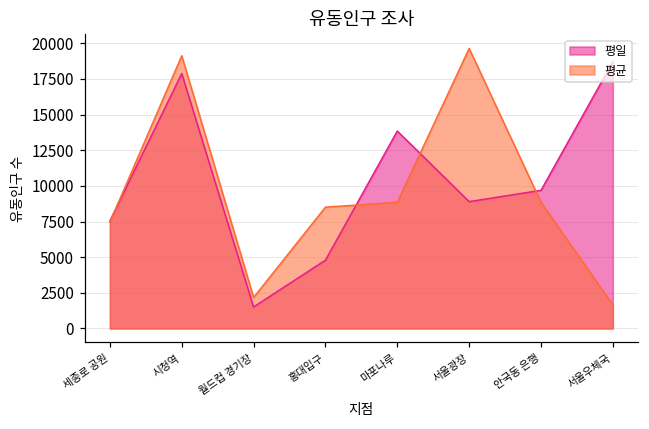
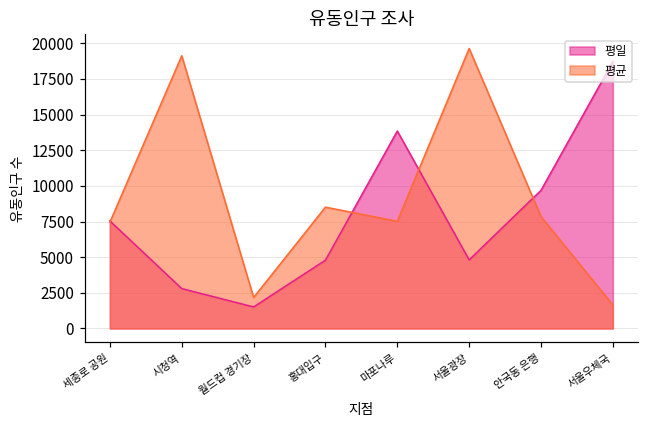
  {
    "평일": {
-     "시청역": 17900,
+     "시청역": 2800,
      "월드컵 경기장": 1500,
      "홍대입구": 4800,
      "마포나루": 13800,
-     "서울광장": 8900,
+     "서울광장": 4800,
      "안국동 은행": 9700
    },
    "평균": {
      "시청역": 19100,
      "월드컵 경기장": 2200,
      "홍대입구": 8500,
-     "마포나루": 8800,
+     "마포나루": 7500,
      "서울광장": 19600,
-     "안국동 은행": 8800,
+     "안국동 은행": 7800,
      "서울우체국": 1700
    }
  }
